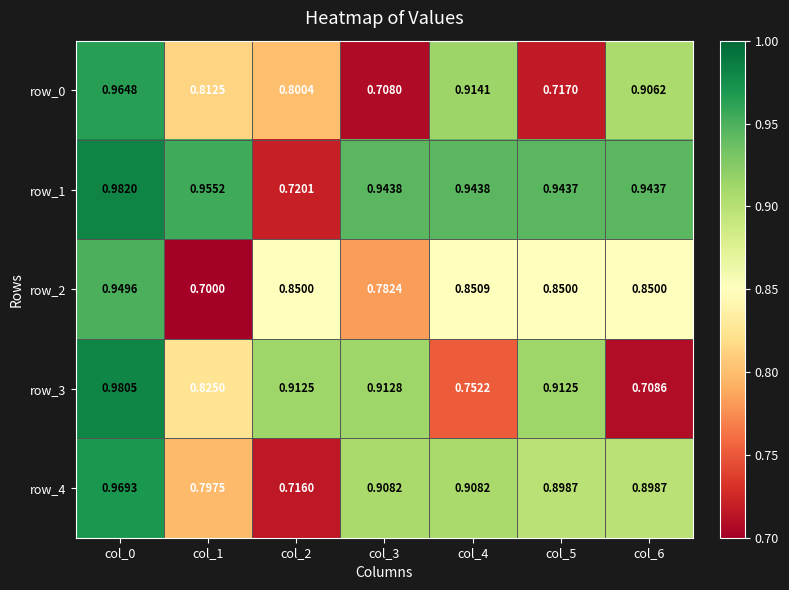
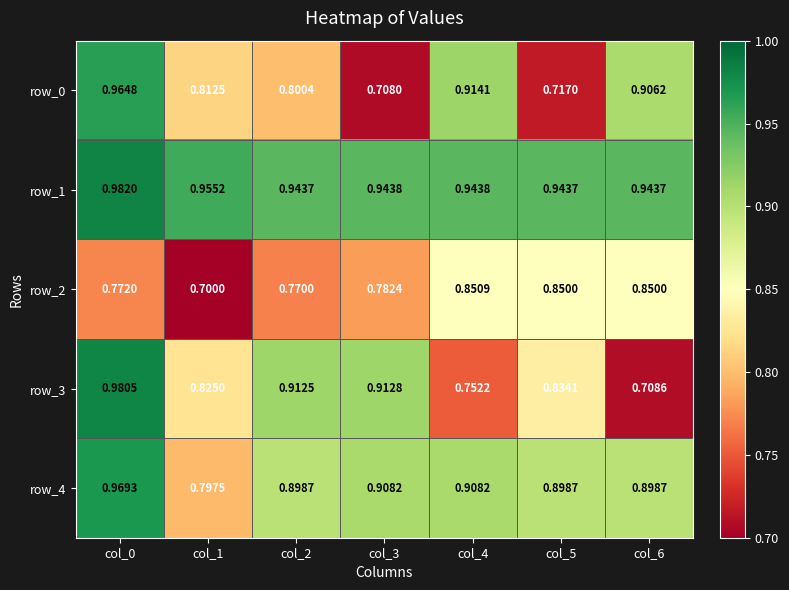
  {
    "row_0": {
      "col_0": 0.9648,
      "col_1": 0.8125,
      "col_2": 0.8004,
      "col_3": 0.7080,
      "col_4": 0.9141,
      "col_5": 0.7170,
      "col_6": 0.9062
    },
    "row_1": {
      "col_0": 0.9820,
      "col_1": 0.9552,
-     "col_2": 0.7201,
+     "col_2": 0.9437,
      "col_3": 0.9438,
      "col_4": 0.9438,
      "col_5": 0.9437,
      "col_6": 0.9437
    },
    "row_2": {
-     "col_0": 0.9496,
+     "col_0": 0.7720,
      "col_1": 0.7000,
-     "col_2": 0.8500,
+     "col_2": 0.7700,
      "col_3": 0.7824,
      "col_4": 0.8509,
      "col_5": 0.8500,
      "col_6": 0.8500
    },
    "row_3": {
      "col_0": 0.9805,
      "col_1": 0.8250,
      "col_2": 0.9125,
      "col_3": 0.9128,
      "col_4": 0.7522,
-     "col_5": 0.9125,
+     "col_5": 0.8341,
      "col_6": 0.7086
    },
    "row_4": {
      "col_0": 0.9693,
      "col_1": 0.7975,
-     "col_2": 0.7160,
+     "col_2": 0.8987,
      "col_3": 0.9082,
      "col_4": 0.9082,
      "col_5": 0.8987,
      "col_6": 0.8987
    }
  }
